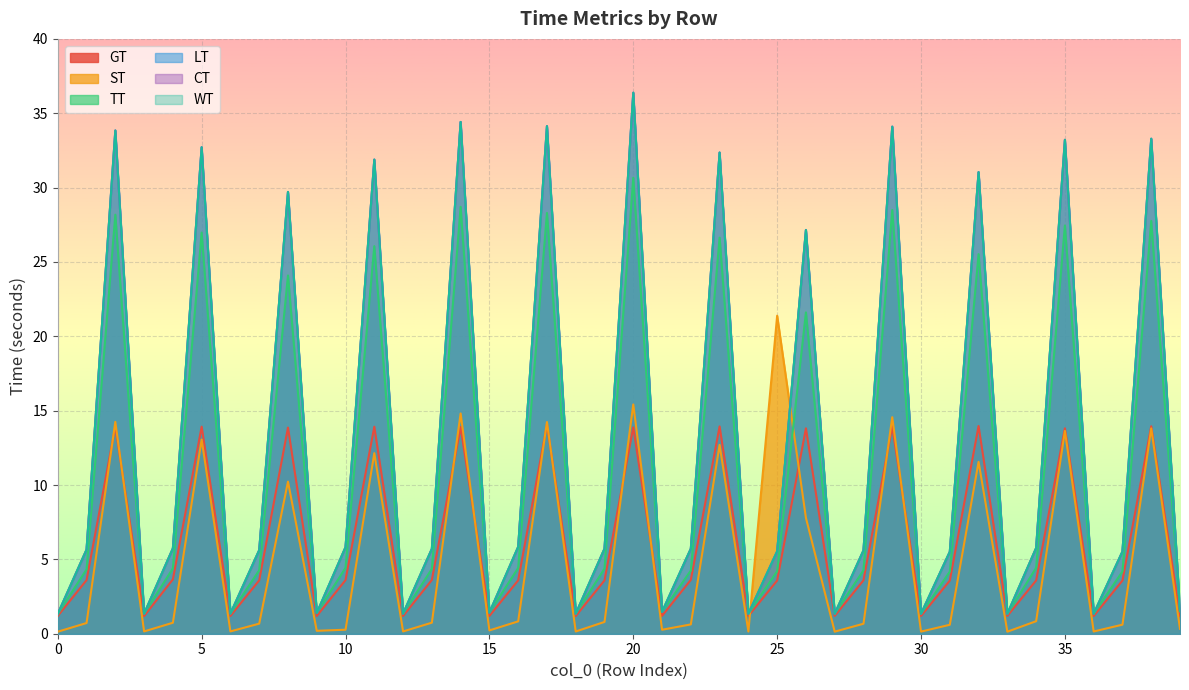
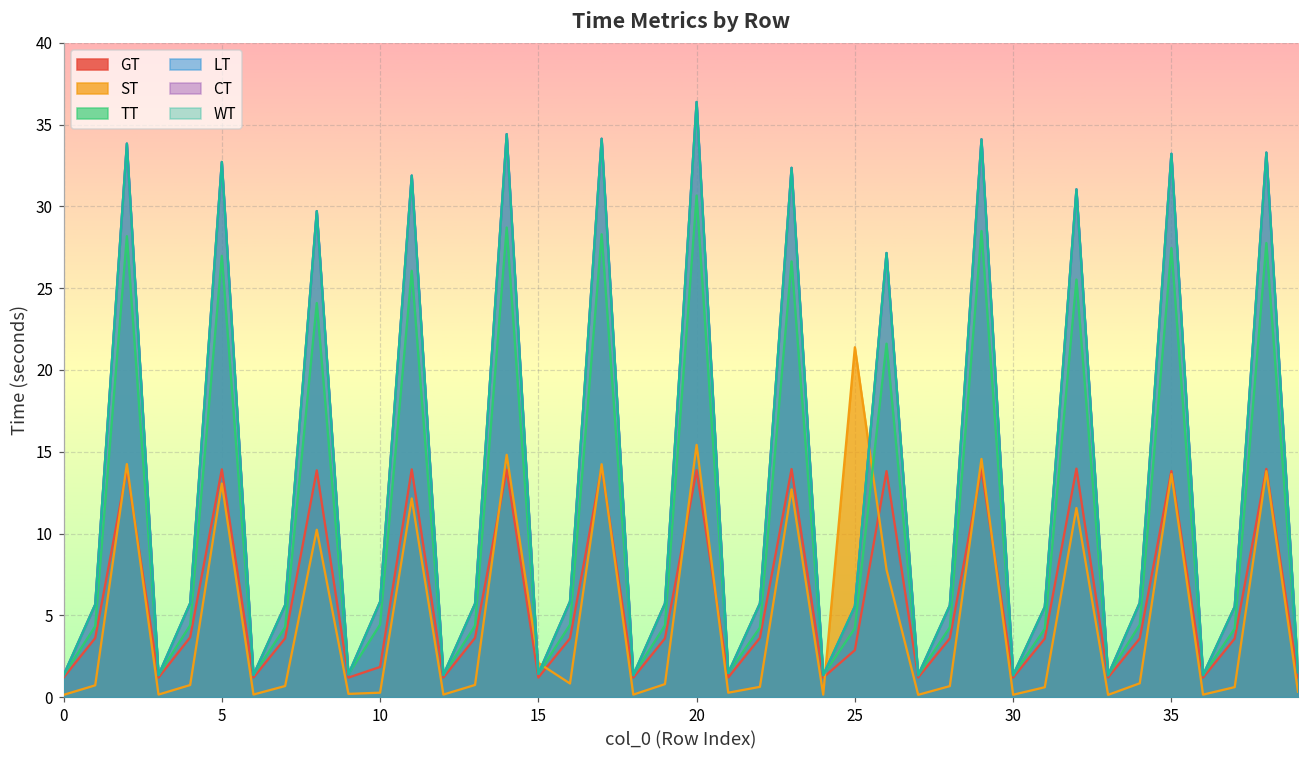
  {
    "GT": {
      "5": 13.9,
-     "10": 3.6,
+     "10": 1.8,
      "15": 1.2,
      "20": 13.9,
-     "25": 3.6,
+     "25": 2.9,
      "35": 13.8
    },
    "ST": {
      "0": 0.1,
      "5": 13.1,
      "10": 0.3,
-     "15": 0.2,
+     "15": 2.1,
      "20": 15.4,
      "25": 21.4,
      "30": 0.1,
      "35": 13.6
    }
  }
